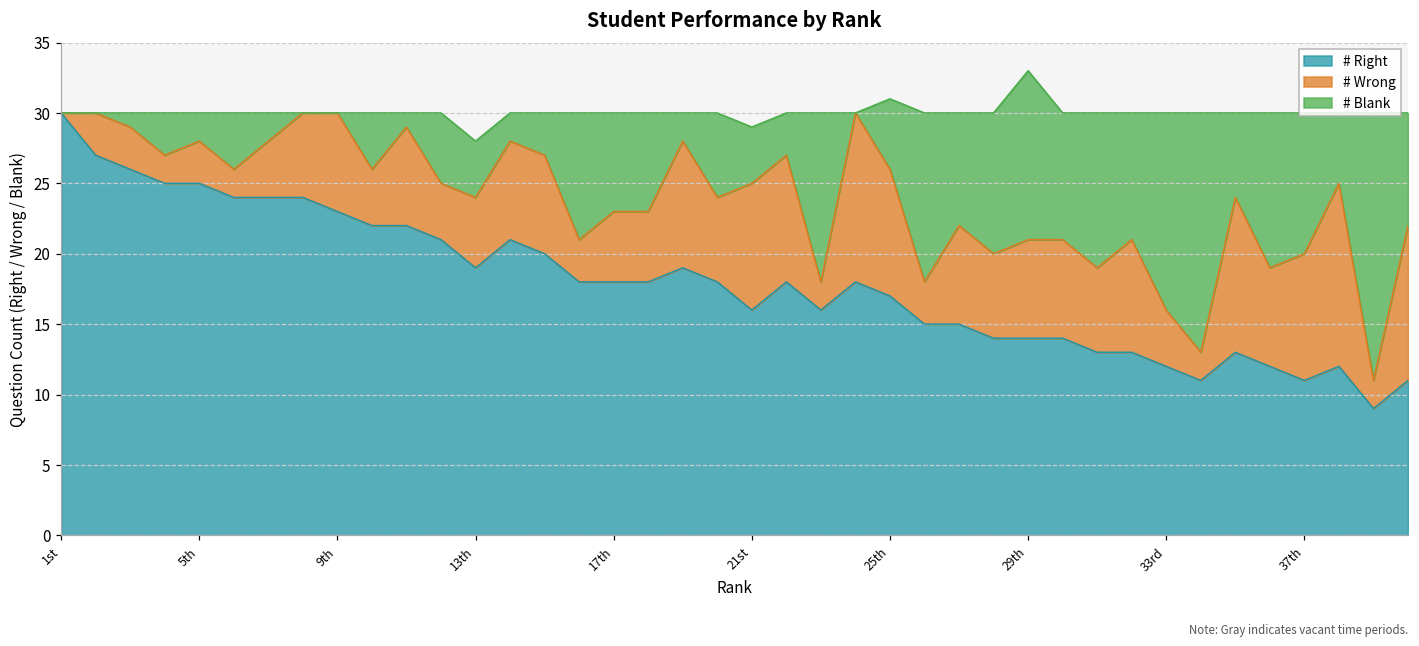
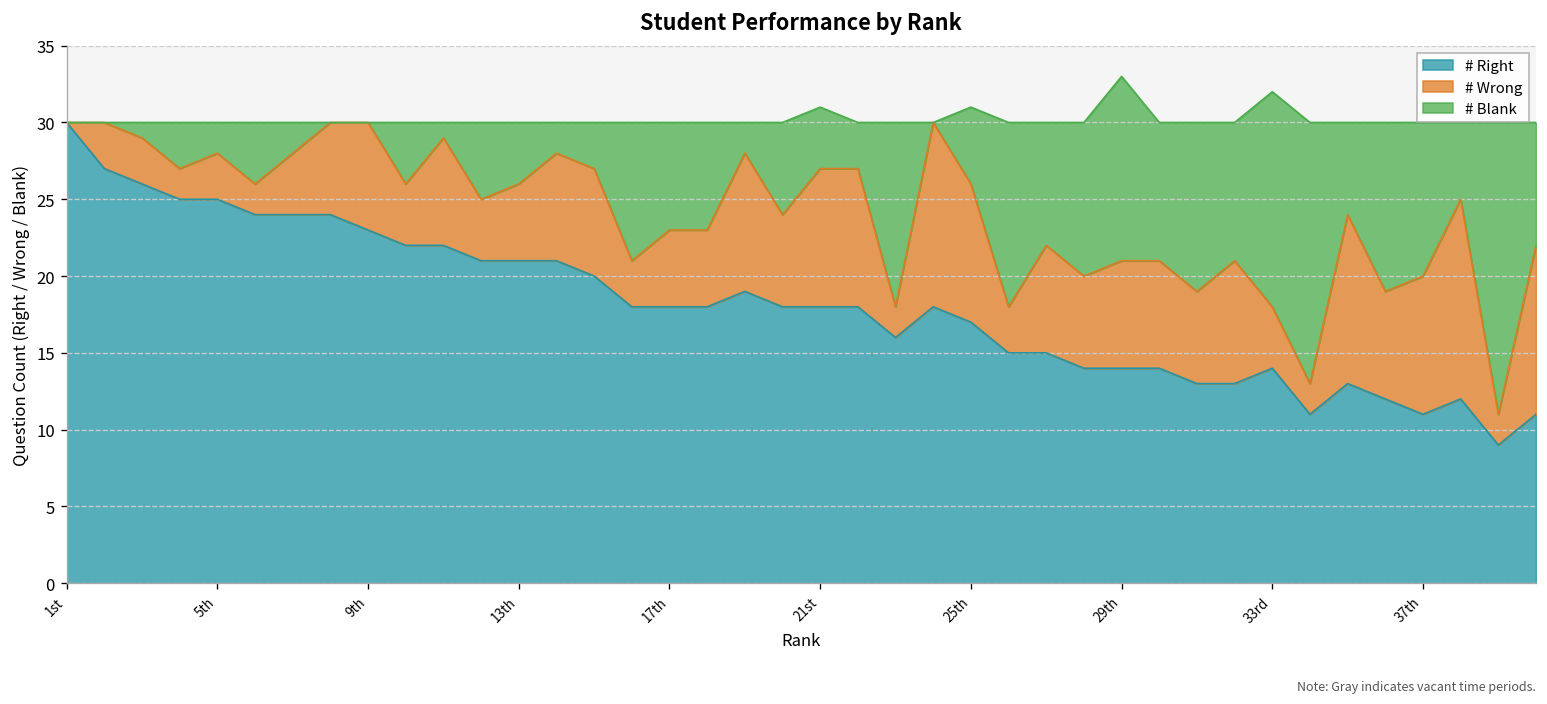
  {
    "# Right": {
      "5th": 25,
      "9th": 23,
-     "13th": 19,
+     "13th": 21,
      "17th": 18,
-     "21st": 16,
+     "21st": 18,
      "25th": 17,
      "29th": 14,
-     "33rd": 12,
+     "33rd": 14,
      "37th": 11
    },
    "# Wrong": {
      "5th": 3,
      "13th": 5,
      "17th": 5,
      "21st": 9,
      "25th": 9,
      "29th": 7,
      "33rd": 4,
      "37th": 9
    },
    "# Blank": {
      "5th": 2,
      "13th": 4,
      "17th": 7,
      "21st": 4,
      "25th": 5,
      "29th": 12,
      "33rd": 14
    }
  }
